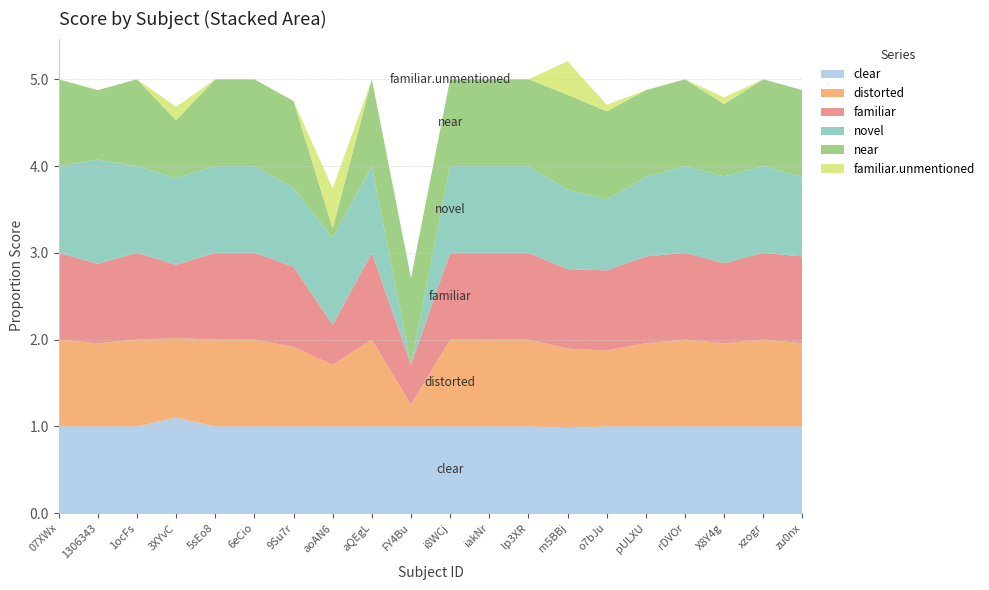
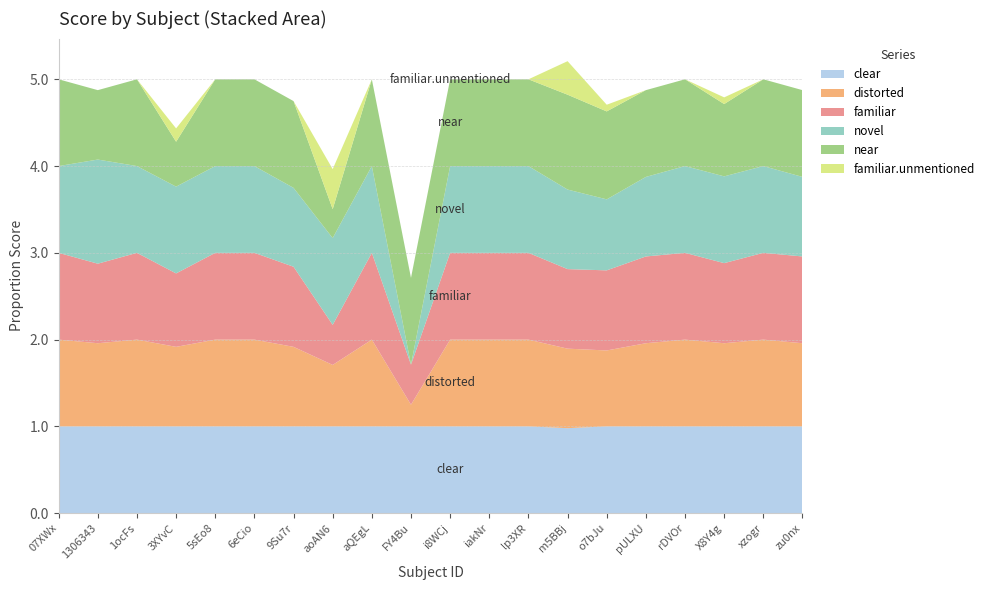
  {
    "clear": {
      "07XWx": 1.0,
      "1306343": 1.0,
      "1ocFs": 1.0,
-     "3XYvC": 1.1,
+     "3XYvC": 1.0,
      "5sEo8": 1.0,
      "6eCio": 1.0,
      "9Su7r": 1.0,
      "aoAN6": 1.0,
      "aQEgL": 1.0,
      "FY4Bu": 1.0,
      "i8WCj": 1.0,
      "iakNr": 1.0,
      "lp3XR": 1.0,
      "m5BBj": 1.0,
      "o7bJu": 1.0,
      "pULXU": 1.0,
      "rDVOr": 1.0,
      "X8Y4g": 1.0,
      "xzogr": 1.0,
      "zu0nx": 1.0
    },
    "novel": {
      "07XWx": 1.0,
      "1306343": 1.2,
      "1ocFs": 1.0,
      "3XYvC": 1.0,
      "5sEo8": 1.0,
      "6eCio": 1.0,
      "9Su7r": 0.9,
      "aoAN6": 1.0,
      "aQEgL": 1.0,
      "i8WCj": 1.0,
      "iakNr": 1.0,
      "lp3XR": 1.0,
      "m5BBj": 0.9,
      "o7bJu": 0.8,
      "pULXU": 0.9,
      "rDVOr": 1.0,
      "X8Y4g": 1.0,
      "xzogr": 1.0,
      "zu0nx": 0.9
    },
    "near": {
-     "3XYvC": 0.7,
-     "aoAN6": 0.1,
+     "3XYvC": 0.5,
+     "aoAN6": 0.3,
      "m5BBj": 1.1,
      "o7bJu": 1.0,
      "X8Y4g": 0.8
    },
    "familiar.unmentioned": {
      "3XYvC": 0.2,
      "aoAN6": 0.5,
      "m5BBj": 0.4,
      "o7bJu": 0.1,
      "X8Y4g": 0.1
    }
  }
